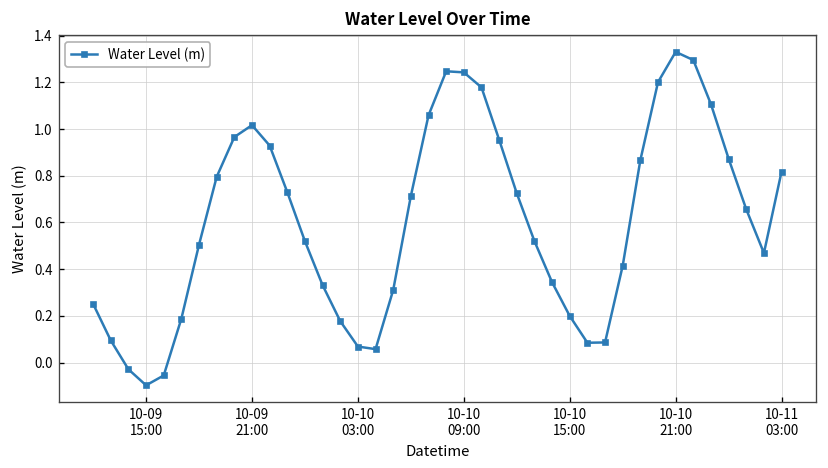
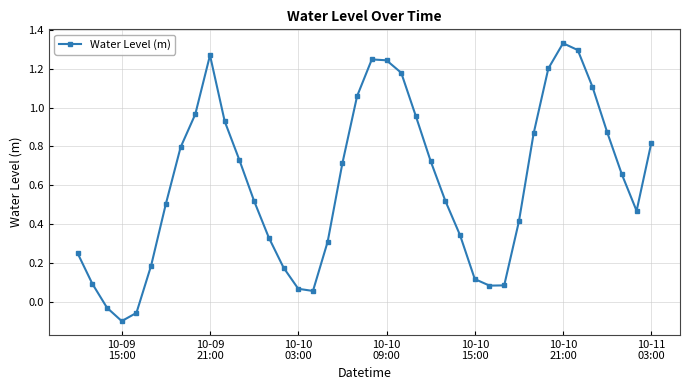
  {
    "10-09 15:00": -0.10,
-   "10-09 21:00": 1.02,
+   "10-09 21:00": 1.27,
    "10-10 03:00": 0.07,
    "10-10 09:00": 1.24,
-   "10-10 15:00": 0.20,
+   "10-10 15:00": 0.12,
    "10-10 21:00": 1.33,
    "10-11 03:00": 0.82
  }
